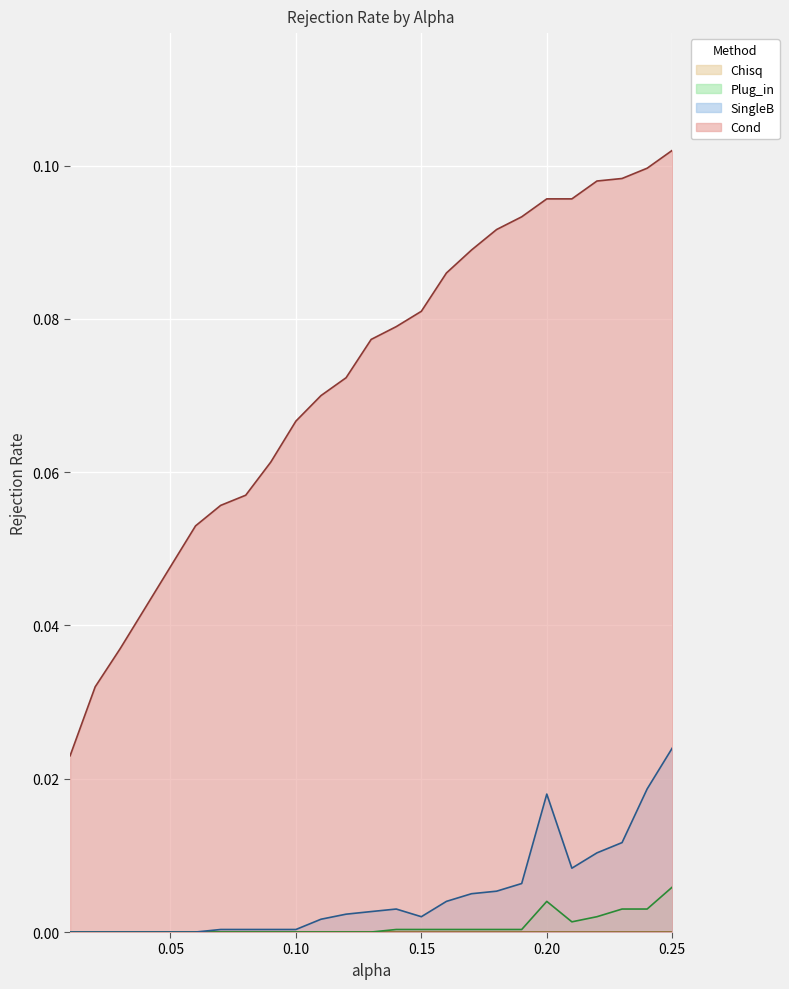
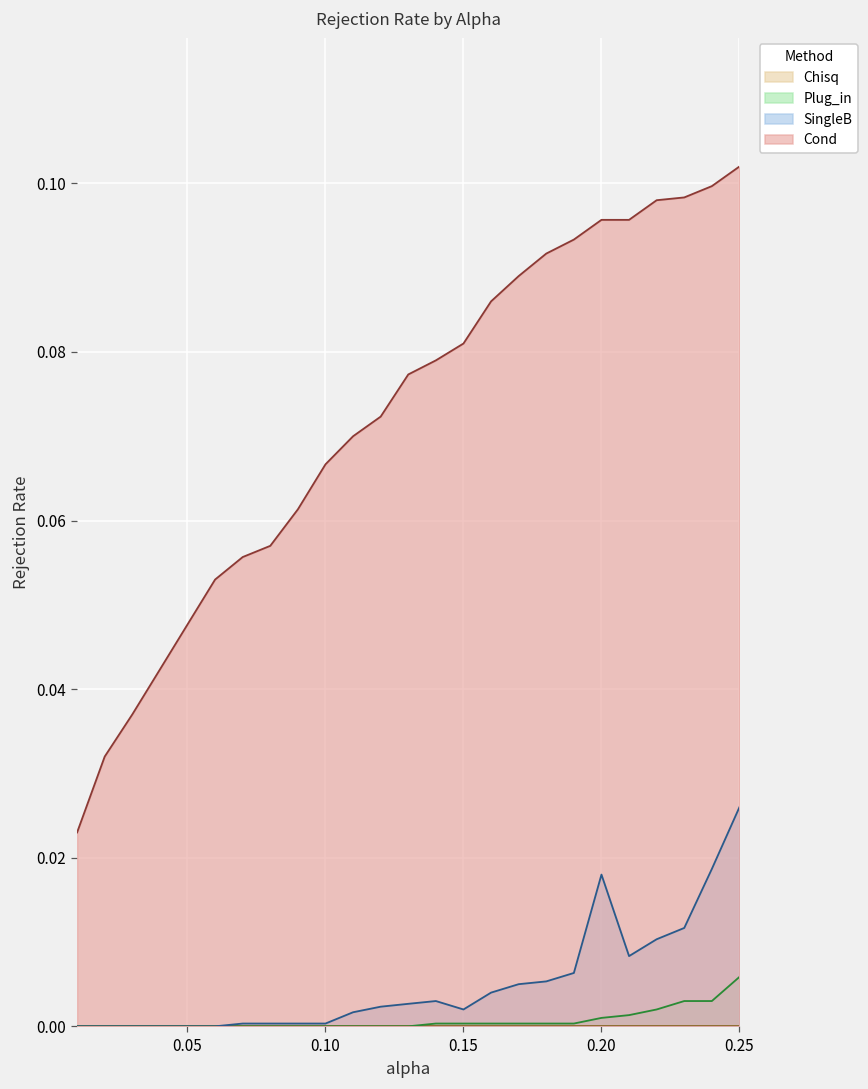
  {
    "Plug_in": {
-     "0.20": 0.004,
+     "0.20": 0.001,
      "0.25": 0.006
    },
    "SingleB": {
      "0.15": 0.002,
      "0.20": 0.018,
-     "0.25": 0.024
+     "0.25": 0.026
    }
  }
